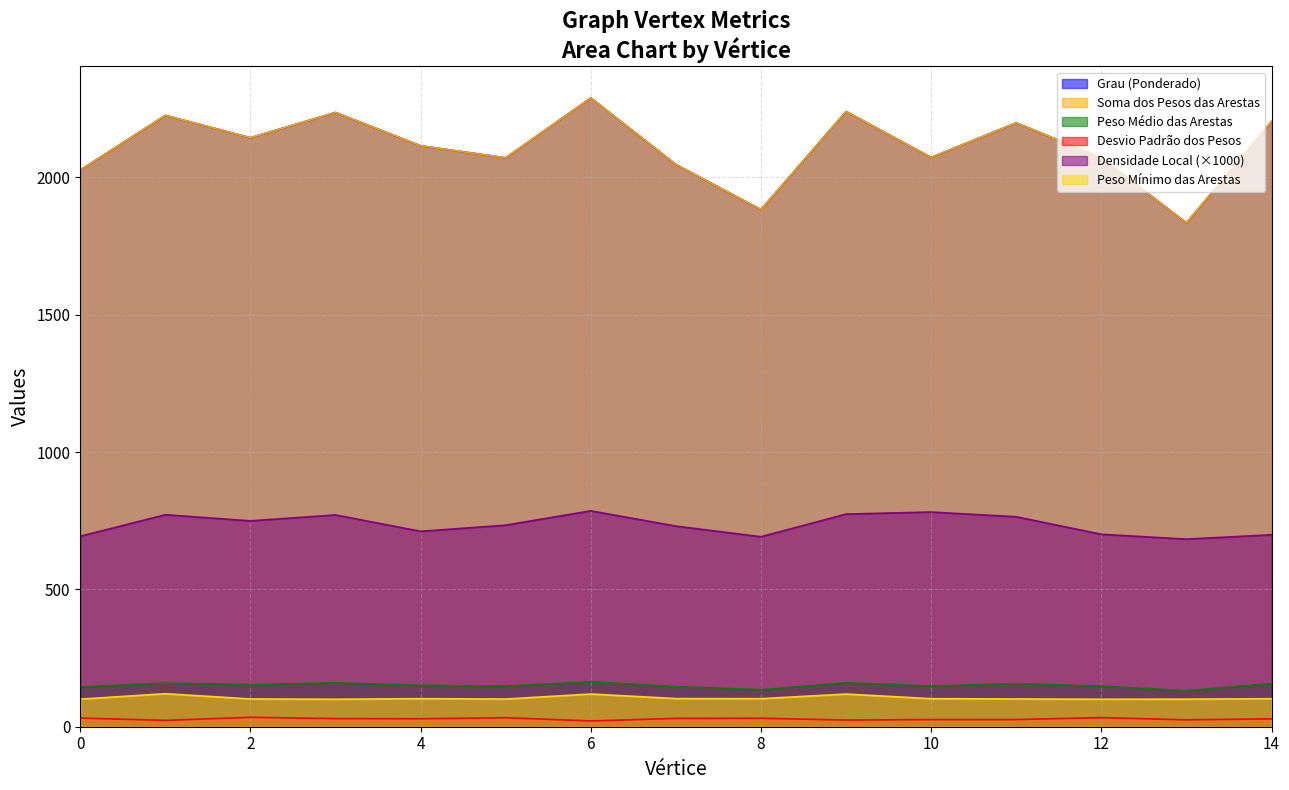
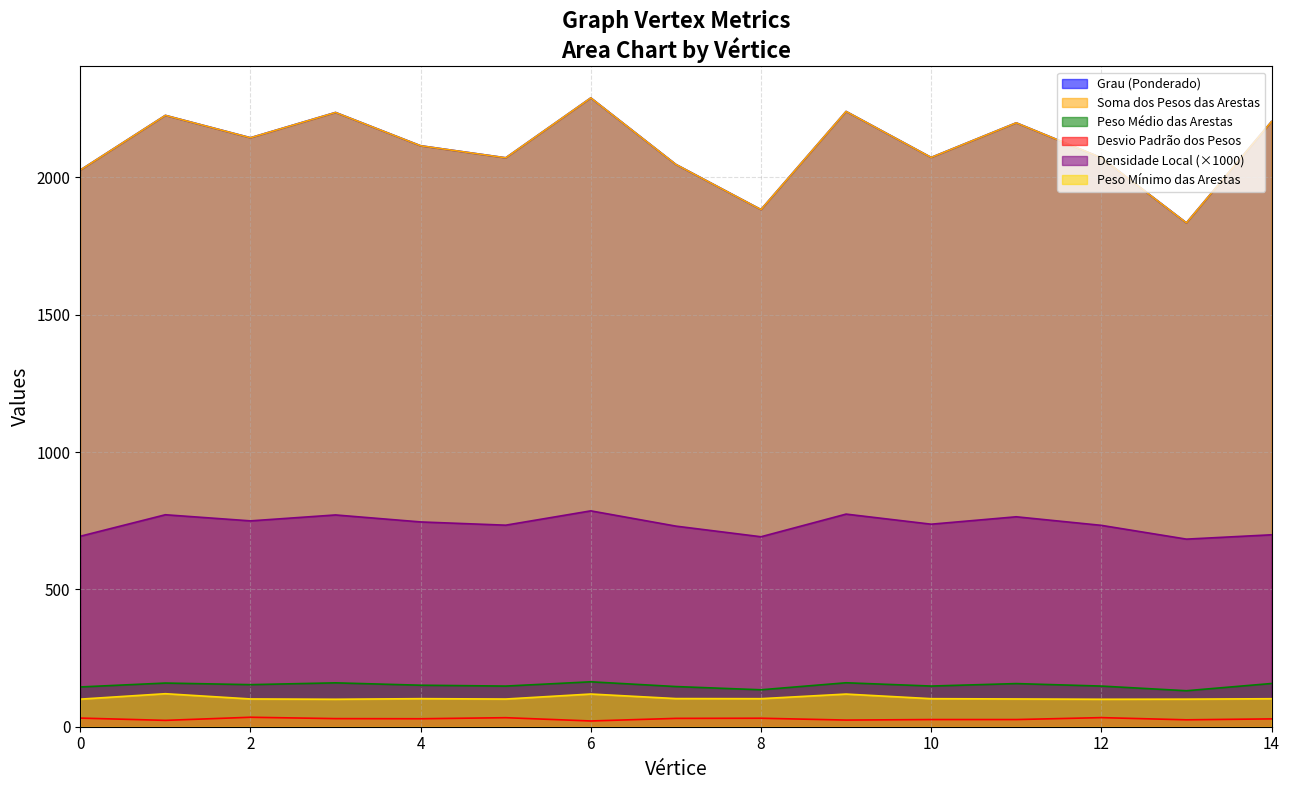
  {
    "Peso Médio das Arestas": {
      "0": 140,
      "2": 150,
      "4": 150,
      "6": 160,
      "8": 130,
      "10": 150,
      "12": 150,
      "14": 160
    },
    "Desvio Padrão dos Pesos": {
      "0": 30,
      "2": 30,
      "4": 30,
      "6": 20,
      "8": 30,
      "10": 30,
      "12": 30,
      "14": 30
    },
    "Densidade Local (×1000)": {
      "0": 690,
      "2": 750,
-     "4": 710,
+     "4": 750,
      "6": 790,
      "8": 690,
-     "10": 780,
-     "12": 700,
+     "10": 740,
+     "12": 730,
      "14": 700
    }
  }
